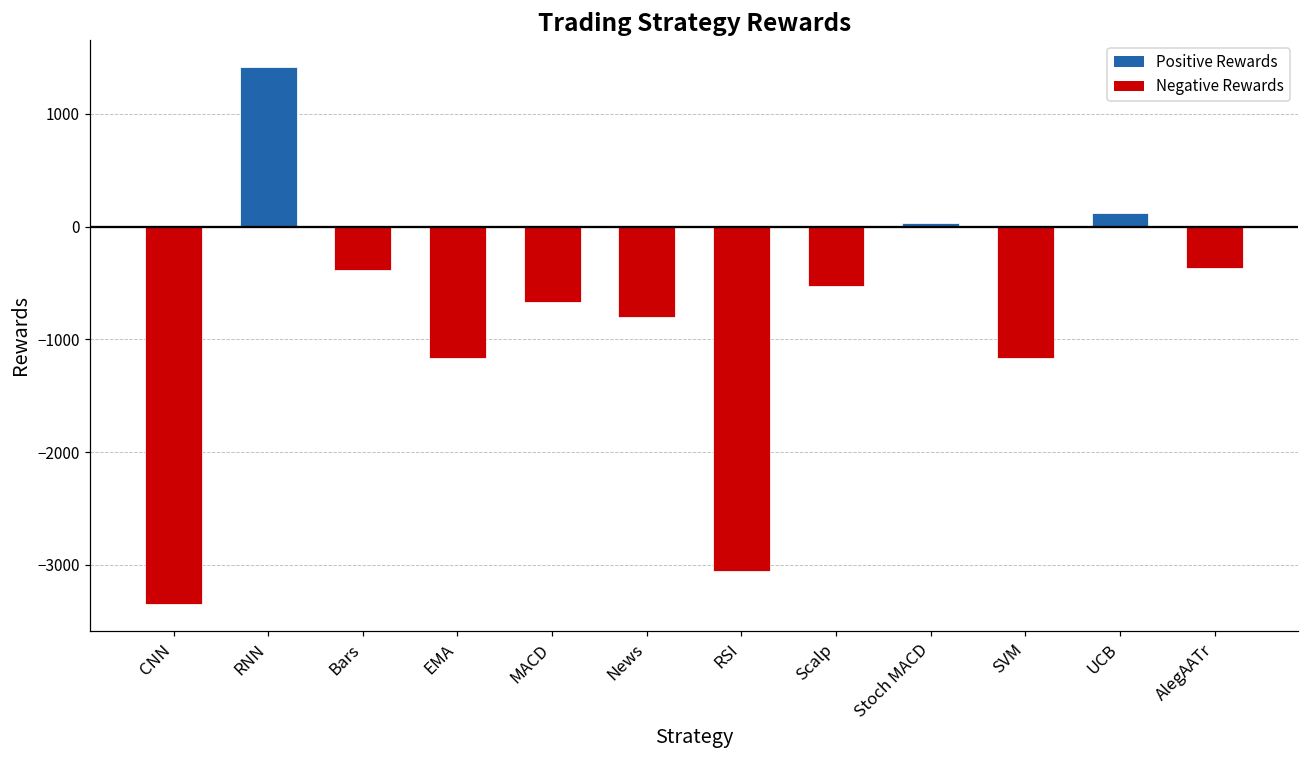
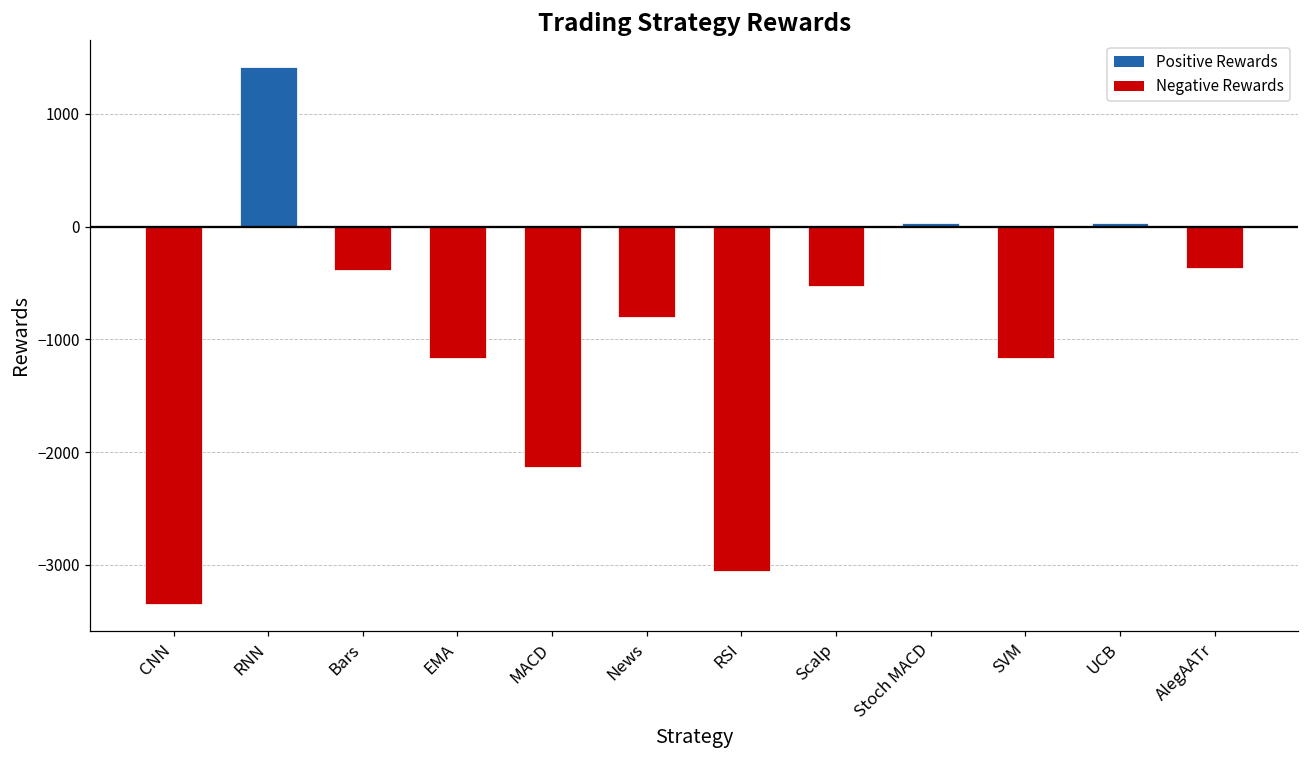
  {
    "CNN": -3350,
    "RNN": 1420,
    "Bars": -380,
    "EMA": -1160,
-   "MACD": -670,
+   "MACD": -2130,
    "News": -800,
    "RSI": -3050,
    "Scalp": -530,
    "Stoch MACD": 30,
    "SVM": -1170,
-   "UCB": 120,
+   "UCB": 30,
    "AlegAATr": -370
  }
